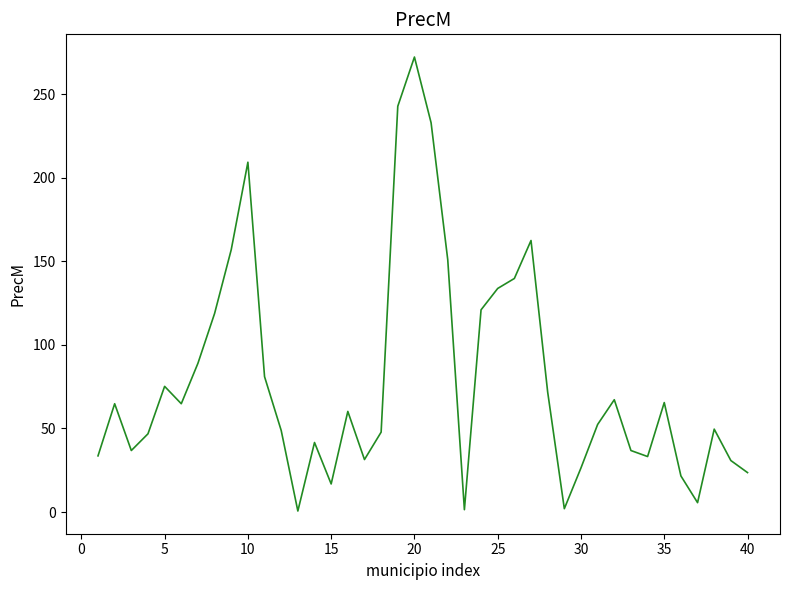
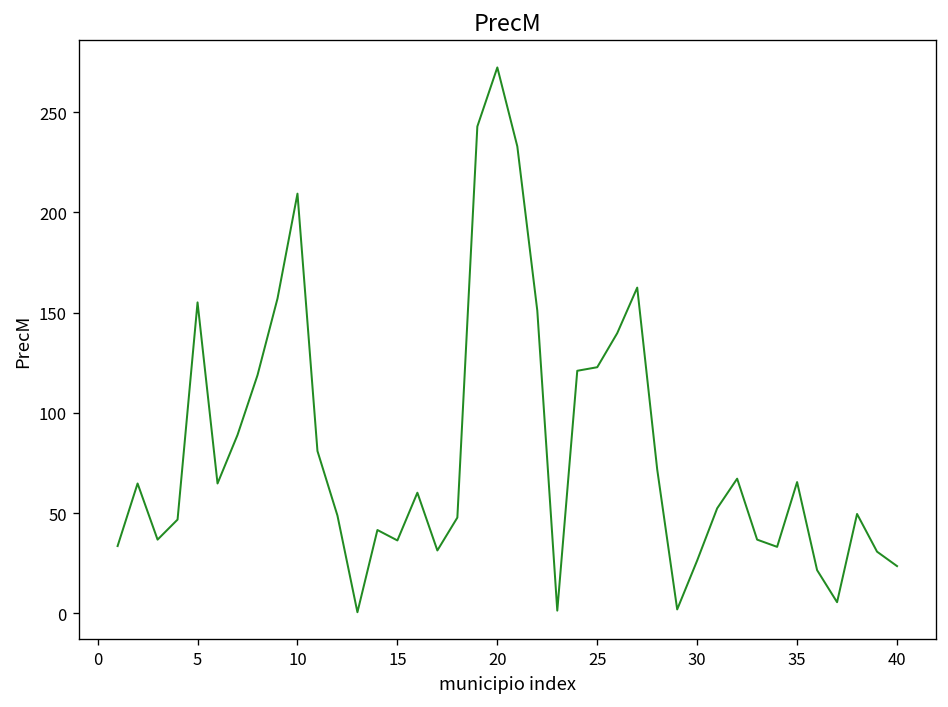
  {
-   "5": 75,
+   "5": 155,
    "10": 209,
-   "15": 17,
+   "15": 36,
    "20": 272,
-   "25": 134,
+   "25": 123,
    "30": 26,
    "35": 66,
    "40": 24
  }
